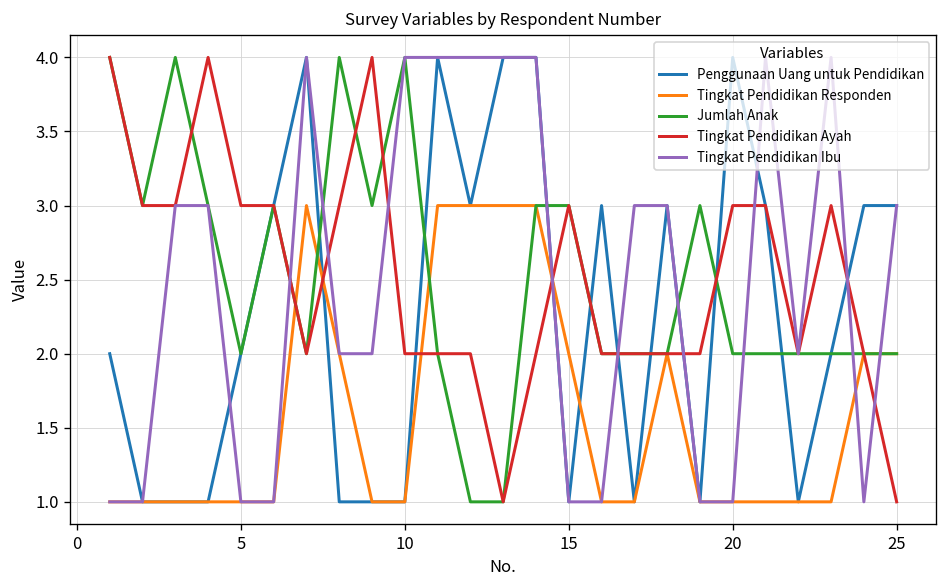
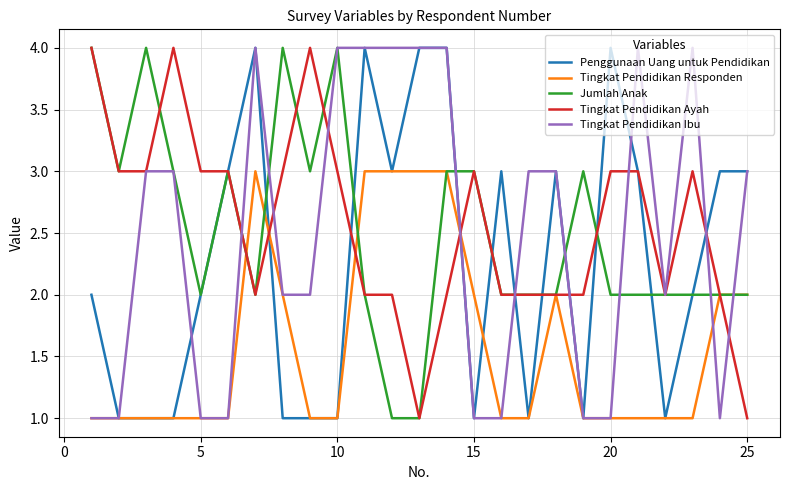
  {
    "Tingkat Pendidikan Responden": {
      "15": 2
    },
    "Jumlah Anak": {
      "20": 2
    },
    "Tingkat Pendidikan Ayah": {
      "5": 3,
-     "10": 2,
+     "10": 3,
      "20": 3,
      "25": 1
    }
  }
